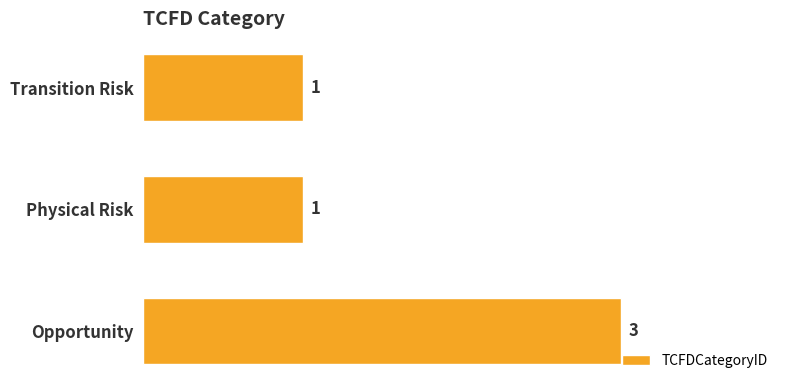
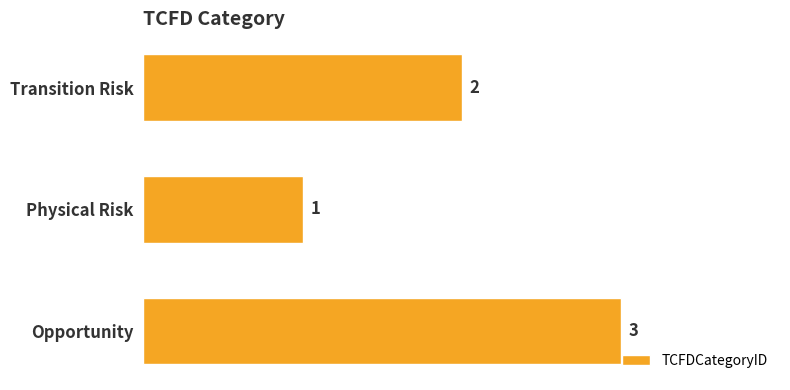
  {
-   "Transition Risk": 1,
+   "Transition Risk": 2,
    "Physical Risk": 1,
    "Opportunity": 3
  }
